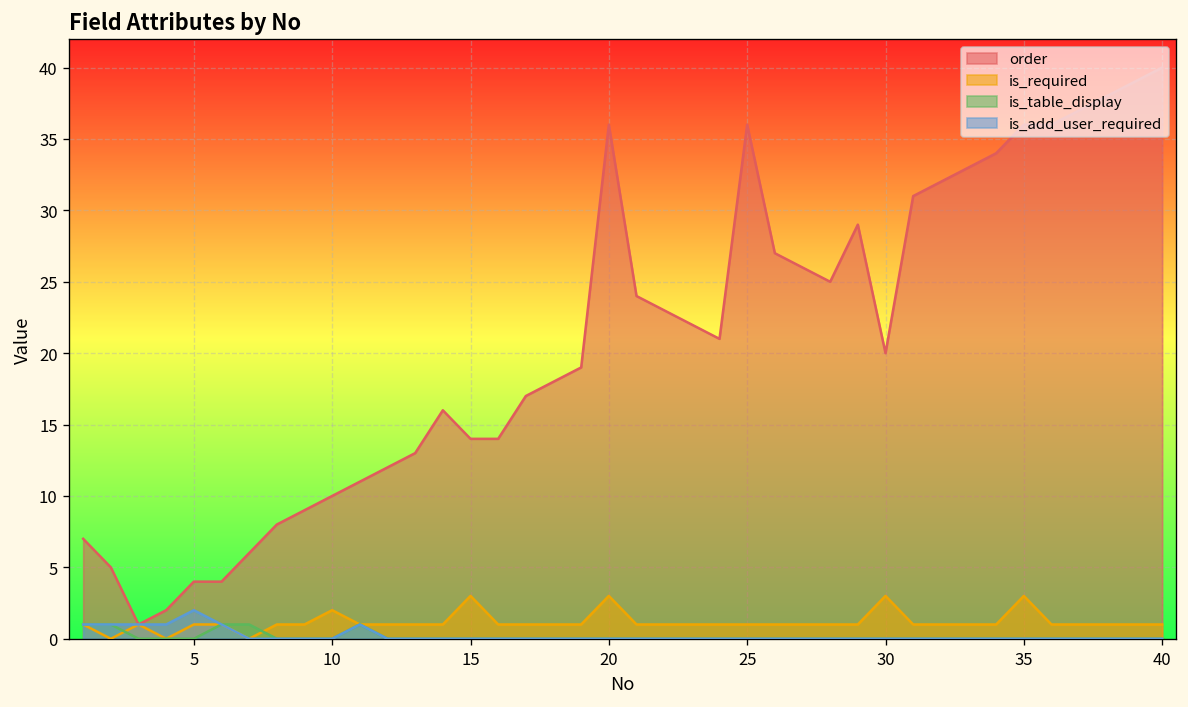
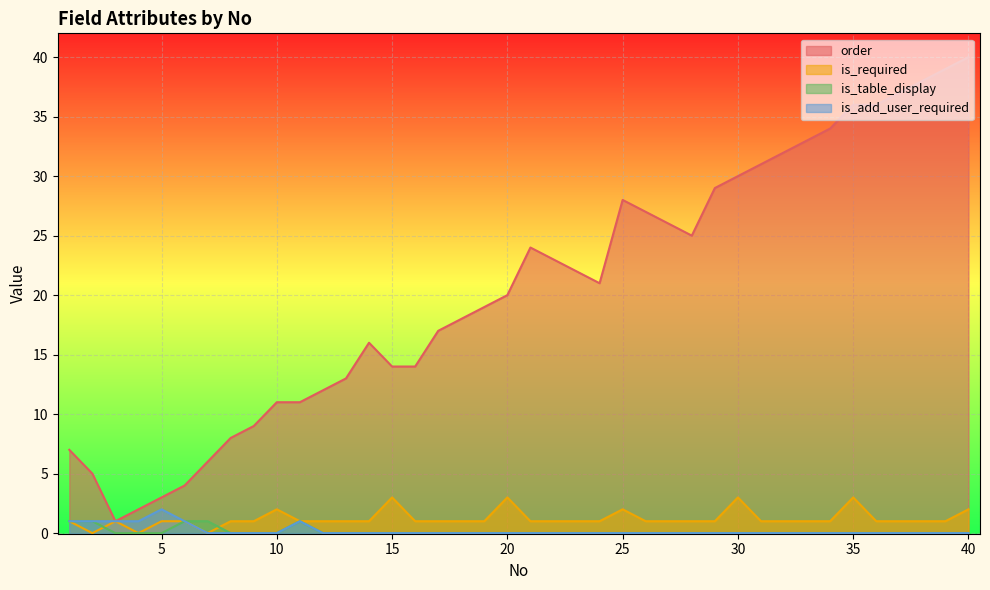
  {
    "order": {
-     "5": 4,
-     "10": 10,
+     "5": 3,
+     "10": 11,
      "15": 14,
-     "20": 36,
-     "25": 36,
-     "30": 20
+     "20": 20,
+     "25": 28,
+     "30": 30
    },
    "is_required": {
      "5": 1,
      "10": 2,
      "15": 3,
      "20": 3,
-     "25": 1,
+     "25": 2,
      "30": 3,
      "35": 3,
-     "40": 1
+     "40": 2
    },
    "is_table_display": {
      "5": 0
    },
    "is_add_user_required": {
      "5": 2
    }
  }
